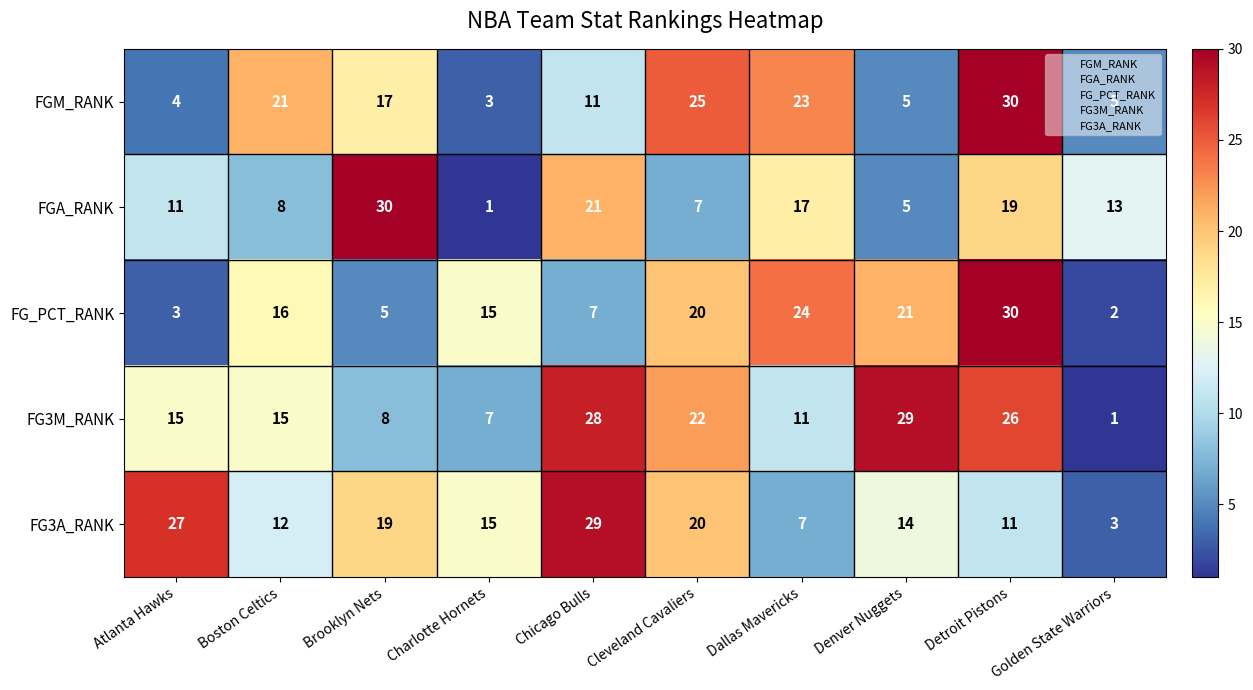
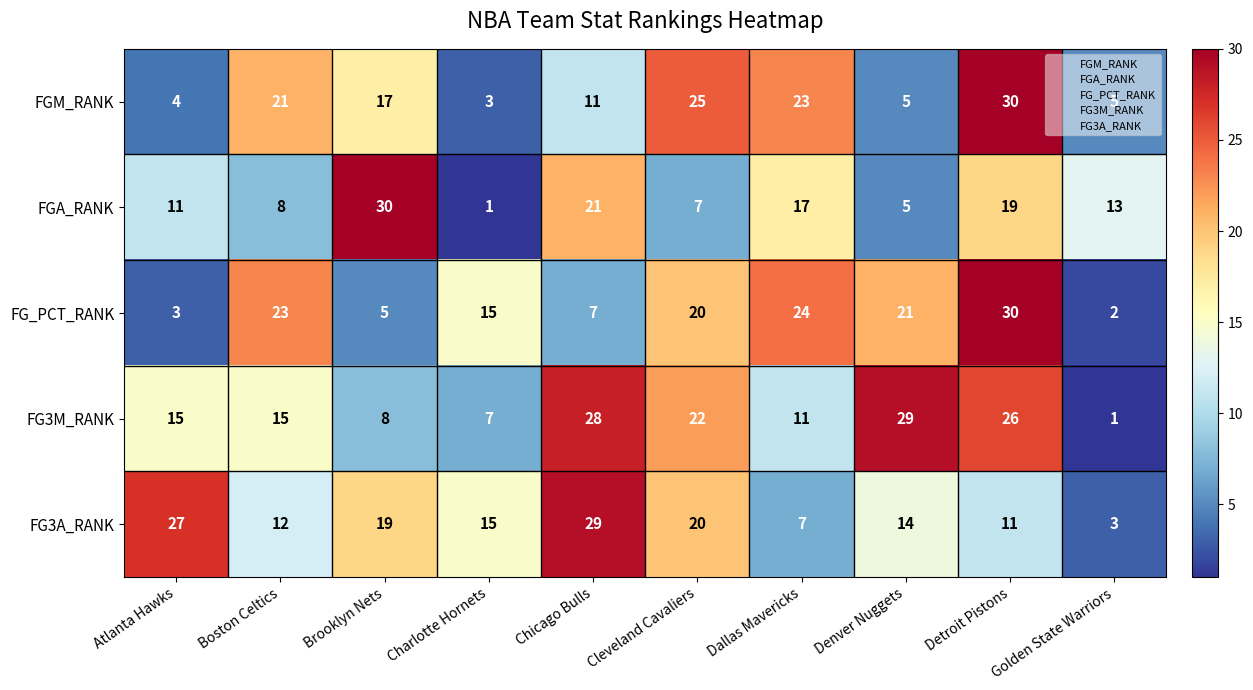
  {
    "FGM_RANK": {
      "Atlanta Hawks": 4,
      "Boston Celtics": 21,
      "Brooklyn Nets": 17,
      "Charlotte Hornets": 3,
      "Chicago Bulls": 11,
      "Cleveland Cavaliers": 25,
      "Dallas Mavericks": 23,
      "Denver Nuggets": 5,
      "Detroit Pistons": 30
    },
    "FGA_RANK": {
      "Atlanta Hawks": 11,
      "Boston Celtics": 8,
      "Brooklyn Nets": 30,
      "Charlotte Hornets": 1,
      "Chicago Bulls": 21,
      "Cleveland Cavaliers": 7,
      "Dallas Mavericks": 17,
      "Denver Nuggets": 5,
      "Detroit Pistons": 19,
      "Golden State Warriors": 13
    },
    "FG_PCT_RANK": {
      "Atlanta Hawks": 3,
-     "Boston Celtics": 16,
+     "Boston Celtics": 23,
      "Brooklyn Nets": 5,
      "Charlotte Hornets": 15,
      "Chicago Bulls": 7,
      "Cleveland Cavaliers": 20,
      "Dallas Mavericks": 24,
      "Denver Nuggets": 21,
      "Detroit Pistons": 30,
      "Golden State Warriors": 2
    },
    "FG3M_RANK": {
      "Atlanta Hawks": 15,
      "Boston Celtics": 15,
      "Brooklyn Nets": 8,
      "Charlotte Hornets": 7,
      "Chicago Bulls": 28,
      "Cleveland Cavaliers": 22,
      "Dallas Mavericks": 11,
      "Denver Nuggets": 29,
      "Detroit Pistons": 26,
      "Golden State Warriors": 1
    },
    "FG3A_RANK": {
      "Atlanta Hawks": 27,
      "Boston Celtics": 12,
      "Brooklyn Nets": 19,
      "Charlotte Hornets": 15,
      "Chicago Bulls": 29,
      "Cleveland Cavaliers": 20,
      "Dallas Mavericks": 7,
      "Denver Nuggets": 14,
      "Detroit Pistons": 11,
      "Golden State Warriors": 3
    }
  }
